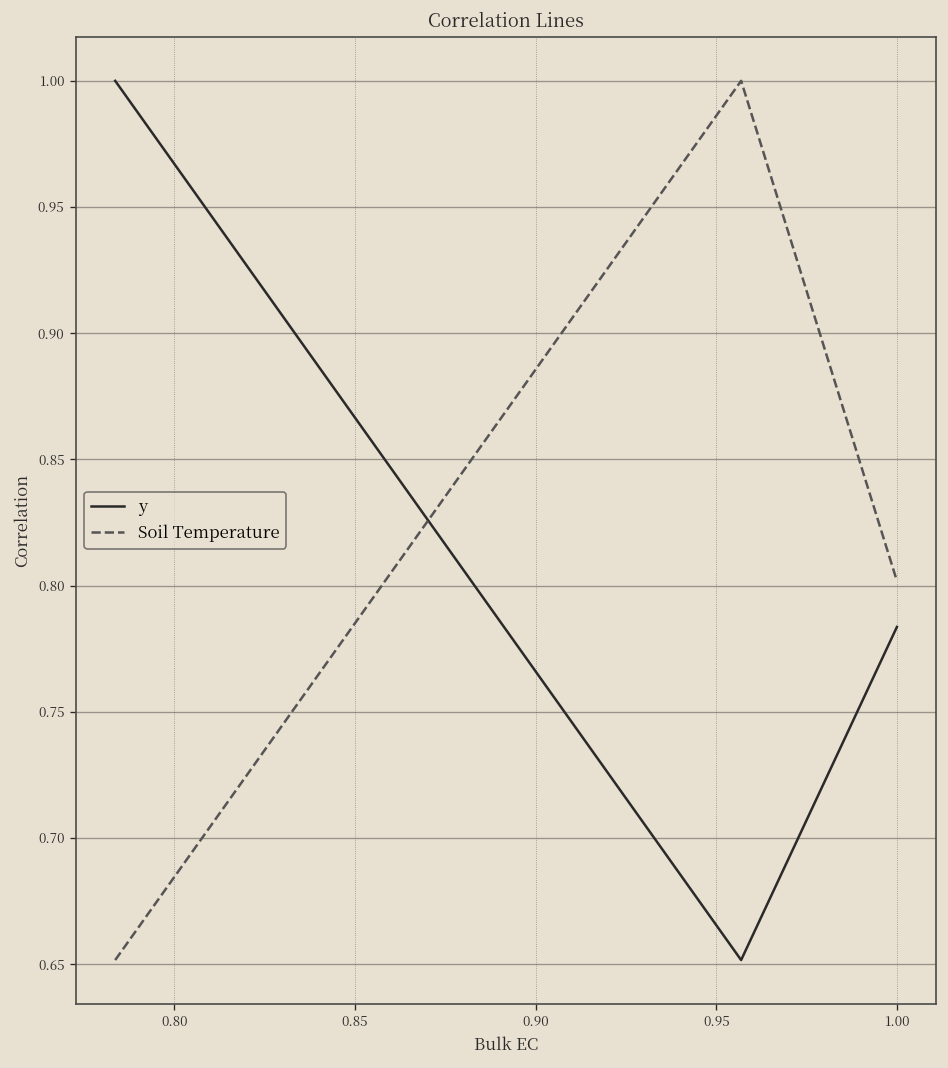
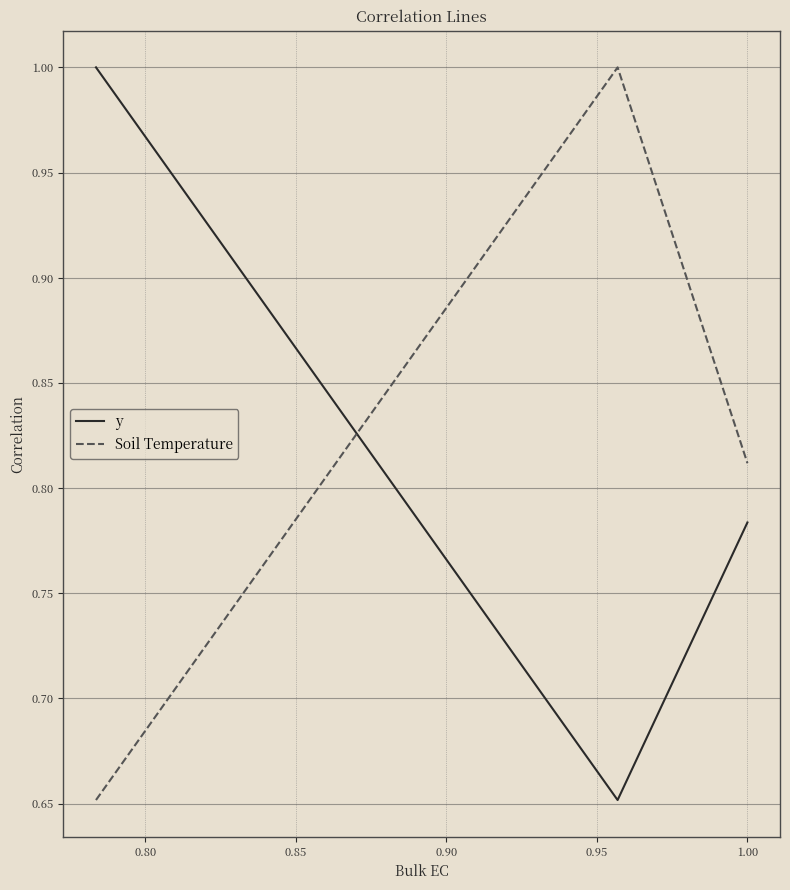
  {
    "y": {
      "1.00": 0.784
    },
    "Soil Temperature": {
-     "1.00": 0.802
+     "1.00": 0.812
    }
  }
